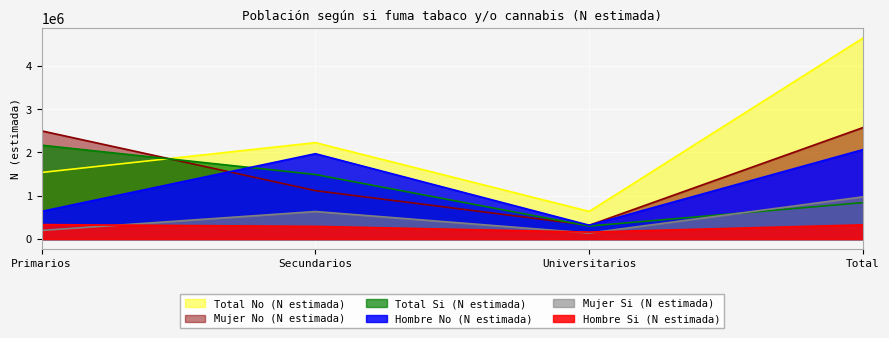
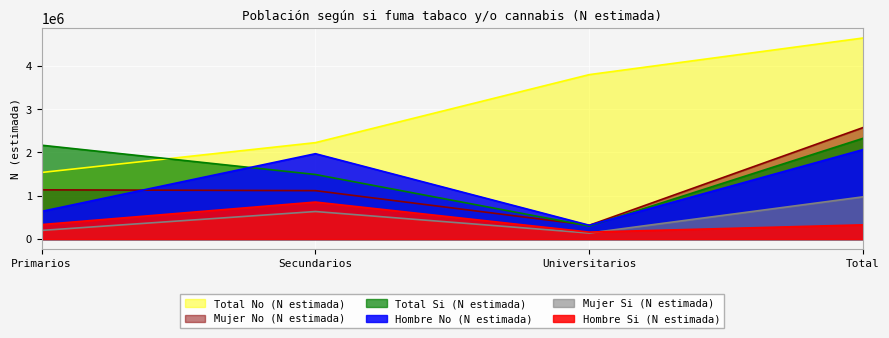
  {
    "Total No (N estimada)": {
      "Primarios": 1500000,
      "Secundarios": 2200000,
-     "Universitarios": 600000,
+     "Universitarios": 3800000,
      "Total": 4600000
    },
    "Mujer No (N estimada)": {
-     "Primarios": 2500000,
+     "Primarios": 1100000,
      "Secundarios": 1100000,
      "Total": 2600000
    },
    "Total Si (N estimada)": {
      "Primarios": 2200000,
      "Secundarios": 1500000,
-     "Total": 800000
+     "Total": 2300000
    },
    "Hombre No (N estimada)": {
      "Primarios": 600000,
      "Secundarios": 2000000,
      "Total": 2100000
    },
    "Mujer Si (N estimada)": {
      "Primarios": 200000,
      "Secundarios": 600000,
      "Total": 1000000
    },
    "Hombre Si (N estimada)": {
      "Primarios": 300000,
-     "Secundarios": 300000,
+     "Secundarios": 900000,
      "Total": 300000
    }
  }
